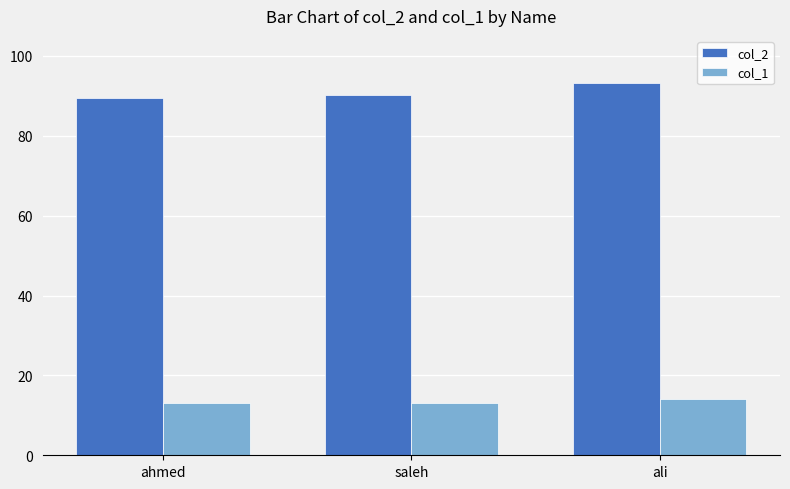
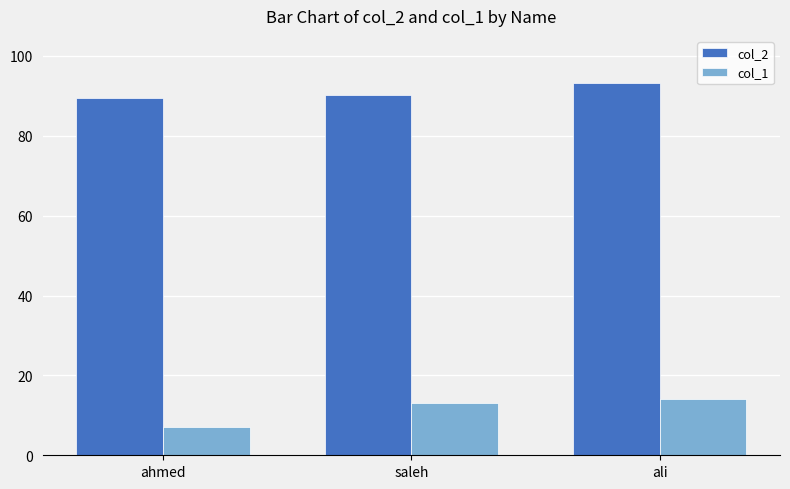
  {
    "col_2": {
      "ahmed": 89,
      "saleh": 90,
      "ali": 93
    },
    "col_1": {
-     "ahmed": 13,
+     "ahmed": 7,
      "saleh": 13,
      "ali": 14
    }
  }
